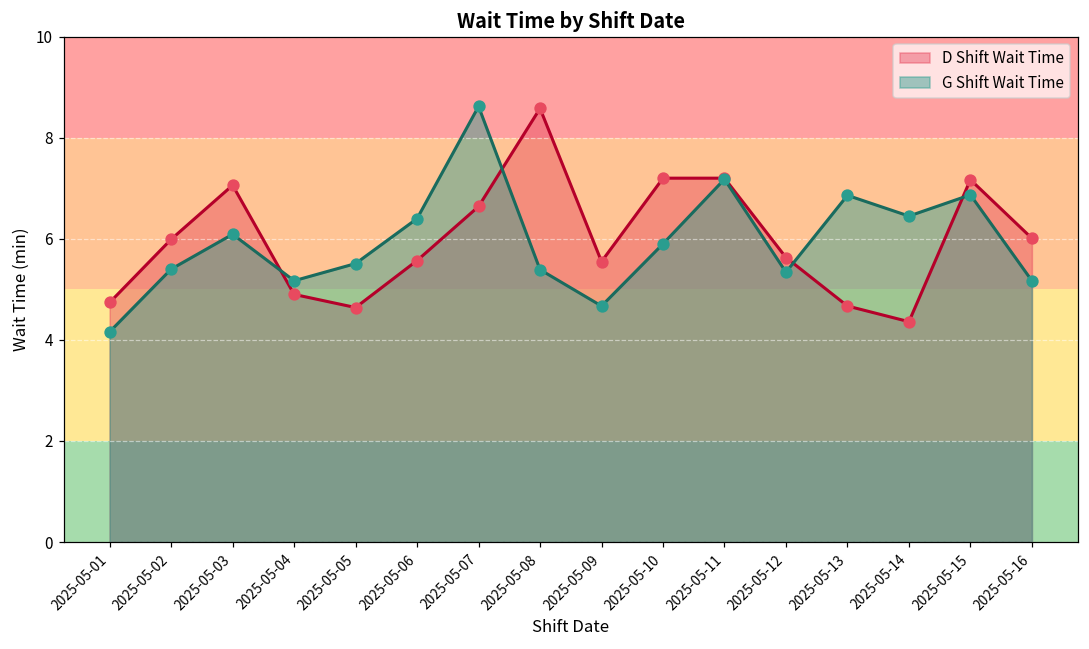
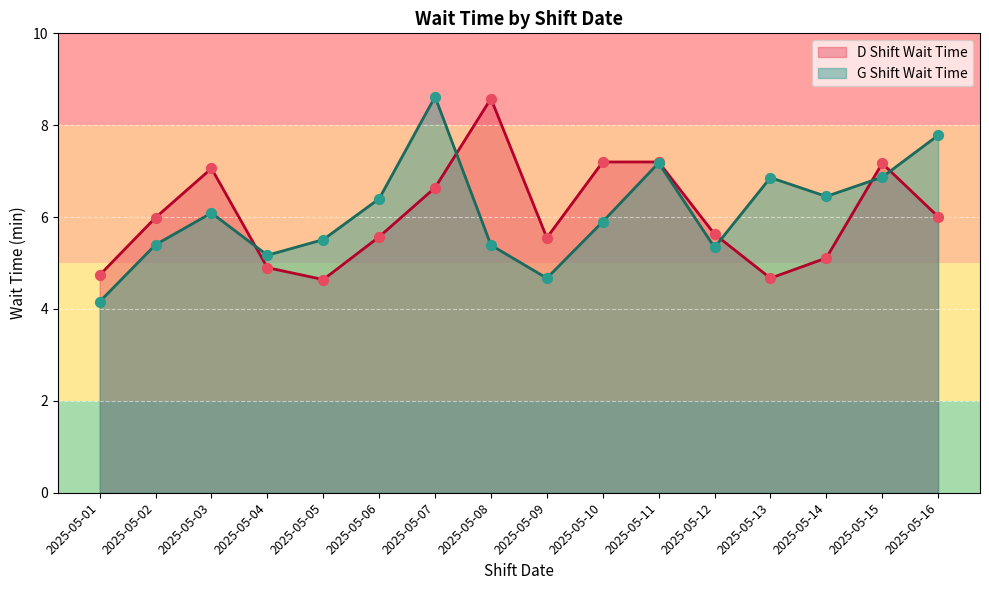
  {
    "D Shift Wait Time": {
      "2025-05-01": 4.7,
      "2025-05-02": 6.0,
      "2025-05-03": 7.1,
      "2025-05-04": 4.9,
      "2025-05-05": 4.6,
      "2025-05-06": 5.6,
      "2025-05-07": 6.6,
      "2025-05-08": 8.6,
      "2025-05-09": 5.6,
      "2025-05-10": 7.2,
      "2025-05-12": 5.6,
      "2025-05-13": 4.7,
-     "2025-05-14": 4.4,
+     "2025-05-14": 5.1,
      "2025-05-15": 7.2,
      "2025-05-16": 6.0
    },
    "G Shift Wait Time": {
      "2025-05-01": 4.2,
      "2025-05-02": 5.4,
      "2025-05-03": 6.1,
      "2025-05-04": 5.2,
      "2025-05-05": 5.5,
      "2025-05-06": 6.4,
      "2025-05-07": 8.6,
      "2025-05-08": 5.4,
      "2025-05-09": 4.7,
      "2025-05-10": 5.9,
      "2025-05-12": 5.3,
      "2025-05-13": 6.9,
      "2025-05-14": 6.5,
      "2025-05-15": 6.9,
-     "2025-05-16": 5.2
+     "2025-05-16": 7.8
    }
  }
